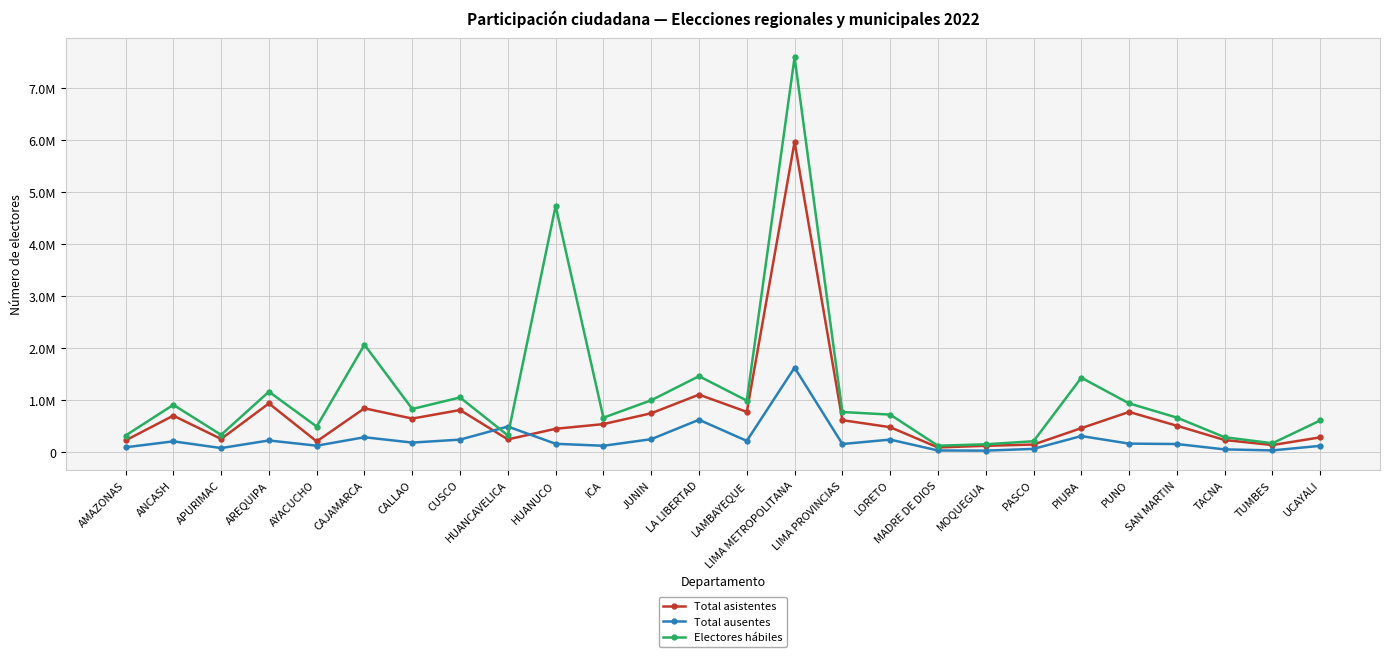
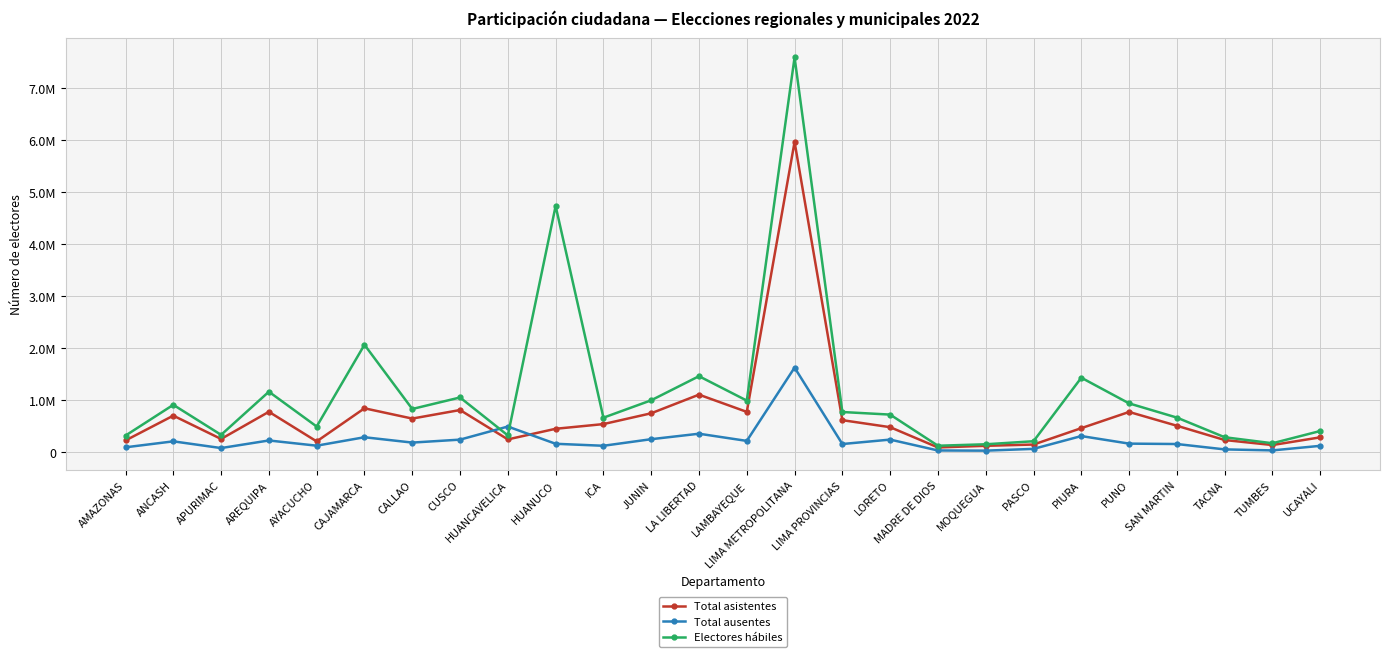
  {
    "Total asistentes": {
      "AMAZONAS": 200000,
      "ANCASH": 700000,
      "APURIMAC": 300000,
-     "AREQUIPA": 900000,
+     "AREQUIPA": 800000,
      "AYACUCHO": 200000,
      "CAJAMARCA": 800000,
      "CALLAO": 600000,
      "CUSCO": 800000,
      "HUANCAVELICA": 200000,
      "HUANUCO": 400000,
      "ICA": 500000,
      "JUNIN": 700000,
      "LA LIBERTAD": 1100000,
      "LAMBAYEQUE": 800000,
      "LIMA METROPOLITANA": 6000000,
      "LIMA PROVINCIAS": 600000,
      "LORETO": 500000,
      "PASCO": 100000,
      "PIURA": 500000,
      "PUNO": 800000,
      "SAN MARTIN": 500000,
      "TACNA": 200000,
      "UCAYALI": 300000
    },
    "Total ausentes": {
      "AMAZONAS": 100000,
      "ANCASH": 200000,
      "APURIMAC": 100000,
      "AREQUIPA": 200000,
      "AYACUCHO": 100000,
      "CAJAMARCA": 300000,
      "CALLAO": 200000,
      "CUSCO": 200000,
      "HUANCAVELICA": 500000,
      "HUANUCO": 200000,
      "ICA": 100000,
      "JUNIN": 200000,
-     "LA LIBERTAD": 600000,
+     "LA LIBERTAD": 400000,
      "LAMBAYEQUE": 200000,
      "LIMA METROPOLITANA": 1600000,
      "LIMA PROVINCIAS": 200000,
      "LORETO": 200000,
      "MADRE DE DIOS": 0,
      "MOQUEGUA": 0,
      "PASCO": 100000,
      "PIURA": 300000,
      "PUNO": 200000,
      "SAN MARTIN": 200000,
      "TACNA": 100000,
      "TUMBES": 0,
      "UCAYALI": 100000
    },
    "Electores hábiles": {
      "AMAZONAS": 300000,
      "ANCASH": 900000,
      "APURIMAC": 300000,
      "AREQUIPA": 1200000,
      "AYACUCHO": 500000,
      "CAJAMARCA": 2100000,
      "CALLAO": 800000,
      "CUSCO": 1100000,
      "HUANCAVELICA": 300000,
      "HUANUCO": 4700000,
      "ICA": 700000,
      "JUNIN": 1000000,
      "LA LIBERTAD": 1500000,
      "LAMBAYEQUE": 1000000,
      "LIMA METROPOLITANA": 7600000,
      "LIMA PROVINCIAS": 800000,
      "LORETO": 700000,
      "PASCO": 200000,
      "PIURA": 1400000,
      "PUNO": 900000,
      "SAN MARTIN": 700000,
      "TACNA": 300000,
-     "UCAYALI": 600000
+     "UCAYALI": 400000
    }
  }
